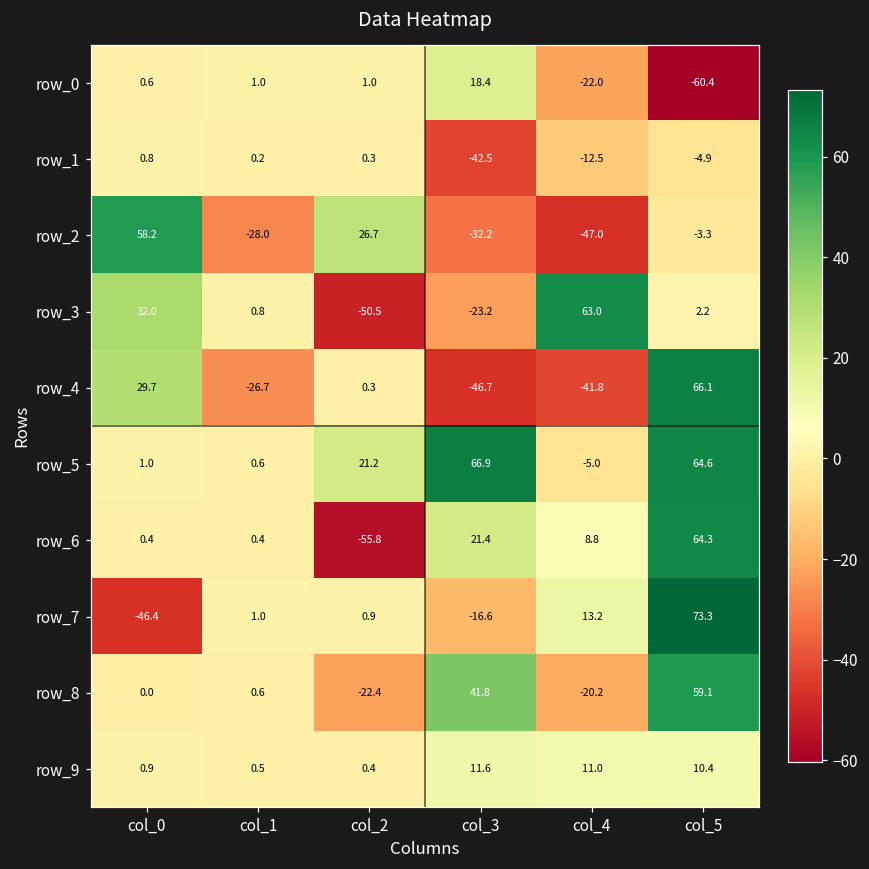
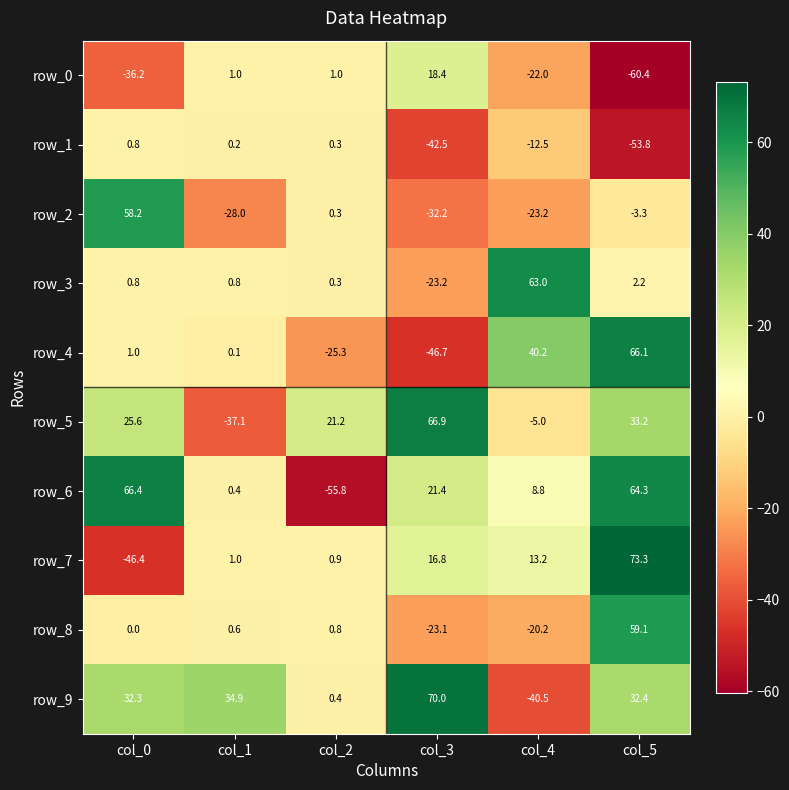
  {
    "row_0": {
-     "col_0": 0.6,
+     "col_0": -36.2,
      "col_1": 1.0,
      "col_2": 1.0,
      "col_3": 18.4,
      "col_4": -22.0,
      "col_5": -60.4
    },
    "row_1": {
      "col_0": 0.8,
      "col_1": 0.2,
      "col_2": 0.3,
      "col_3": -42.5,
      "col_4": -12.5,
-     "col_5": -4.9
+     "col_5": -53.8
    },
    "row_2": {
      "col_0": 58.2,
      "col_1": -28.0,
-     "col_2": 26.7,
+     "col_2": 0.3,
      "col_3": -32.2,
-     "col_4": -47.0,
+     "col_4": -23.2,
      "col_5": -3.3
    },
    "row_3": {
-     "col_0": 32.0,
+     "col_0": 0.8,
      "col_1": 0.8,
-     "col_2": -50.5,
+     "col_2": 0.3,
      "col_3": -23.2,
      "col_4": 63.0,
      "col_5": 2.2
    },
    "row_4": {
-     "col_0": 29.7,
-     "col_1": -26.7,
-     "col_2": 0.3,
+     "col_0": 1.0,
+     "col_1": 0.1,
+     "col_2": -25.3,
      "col_3": -46.7,
-     "col_4": -41.8,
+     "col_4": 40.2,
      "col_5": 66.1
    },
    "row_5": {
-     "col_0": 1.0,
-     "col_1": 0.6,
+     "col_0": 25.6,
+     "col_1": -37.1,
      "col_2": 21.2,
      "col_3": 66.9,
      "col_4": -5.0,
-     "col_5": 64.6
+     "col_5": 33.2
    },
    "row_6": {
-     "col_0": 0.4,
+     "col_0": 66.4,
      "col_1": 0.4,
      "col_2": -55.8,
      "col_3": 21.4,
      "col_4": 8.8,
      "col_5": 64.3
    },
    "row_7": {
      "col_0": -46.4,
      "col_1": 1.0,
      "col_2": 0.9,
-     "col_3": -16.6,
+     "col_3": 16.8,
      "col_4": 13.2,
      "col_5": 73.3
    },
    "row_8": {
      "col_0": 0.0,
      "col_1": 0.6,
-     "col_2": -22.4,
-     "col_3": 41.8,
+     "col_2": 0.8,
+     "col_3": -23.1,
      "col_4": -20.2,
      "col_5": 59.1
    },
    "row_9": {
-     "col_0": 0.9,
-     "col_1": 0.5,
+     "col_0": 32.3,
+     "col_1": 34.9,
      "col_2": 0.4,
-     "col_3": 11.6,
-     "col_4": 11.0,
-     "col_5": 10.4
+     "col_3": 70.0,
+     "col_4": -40.5,
+     "col_5": 32.4
    }
  }
